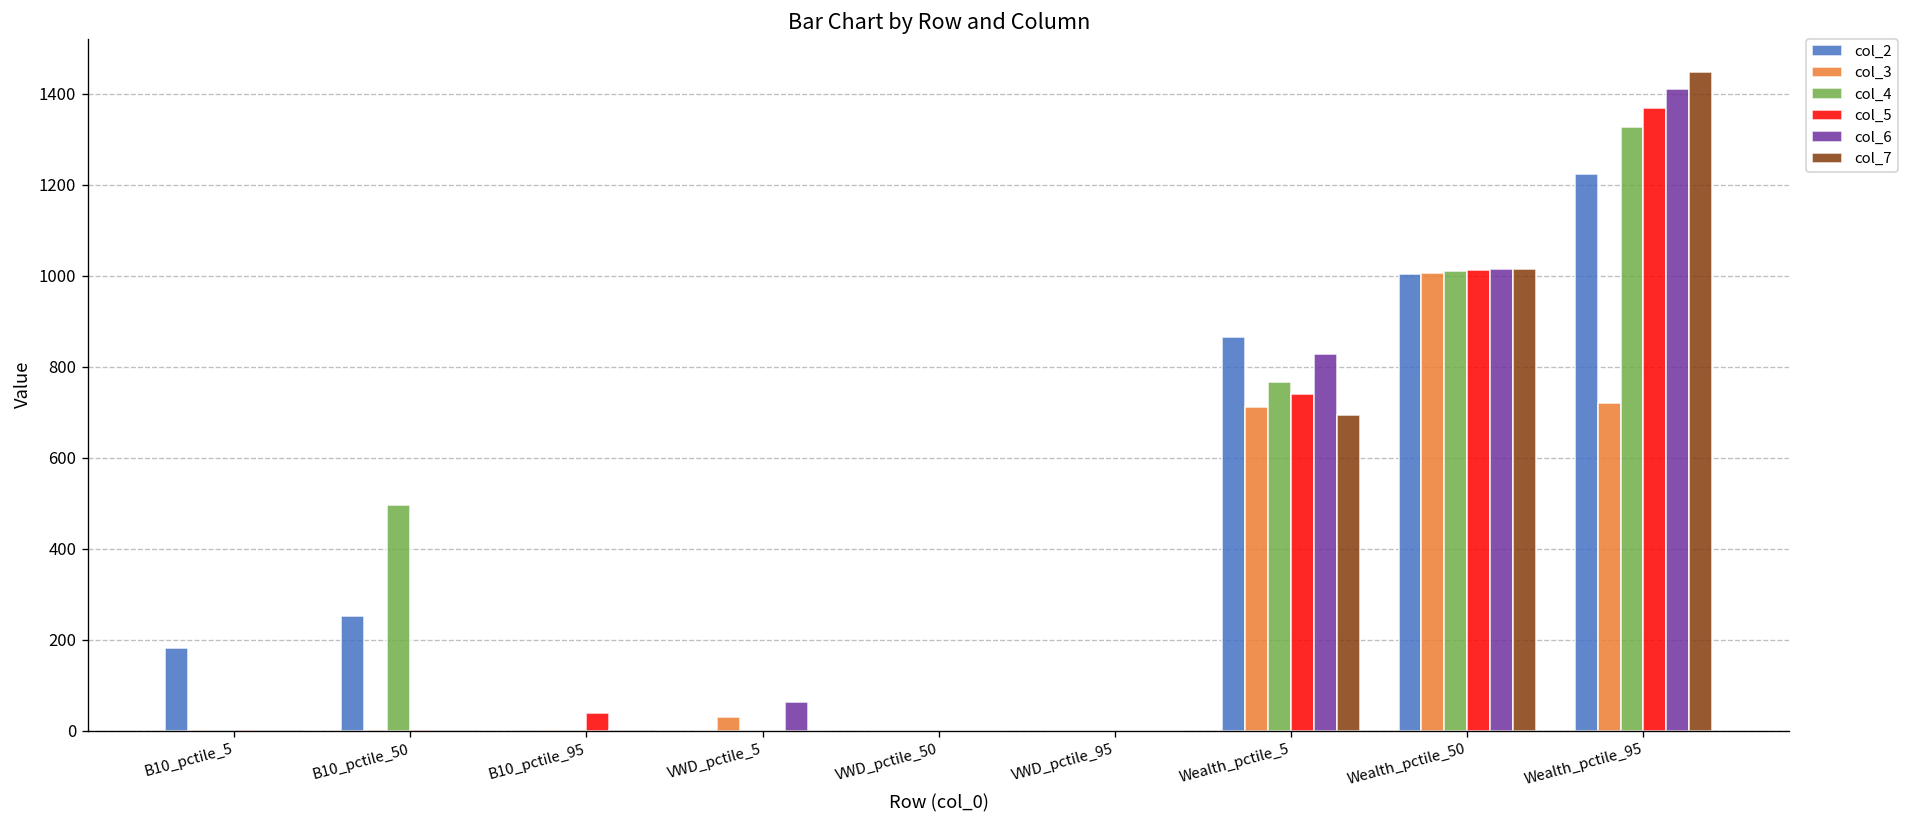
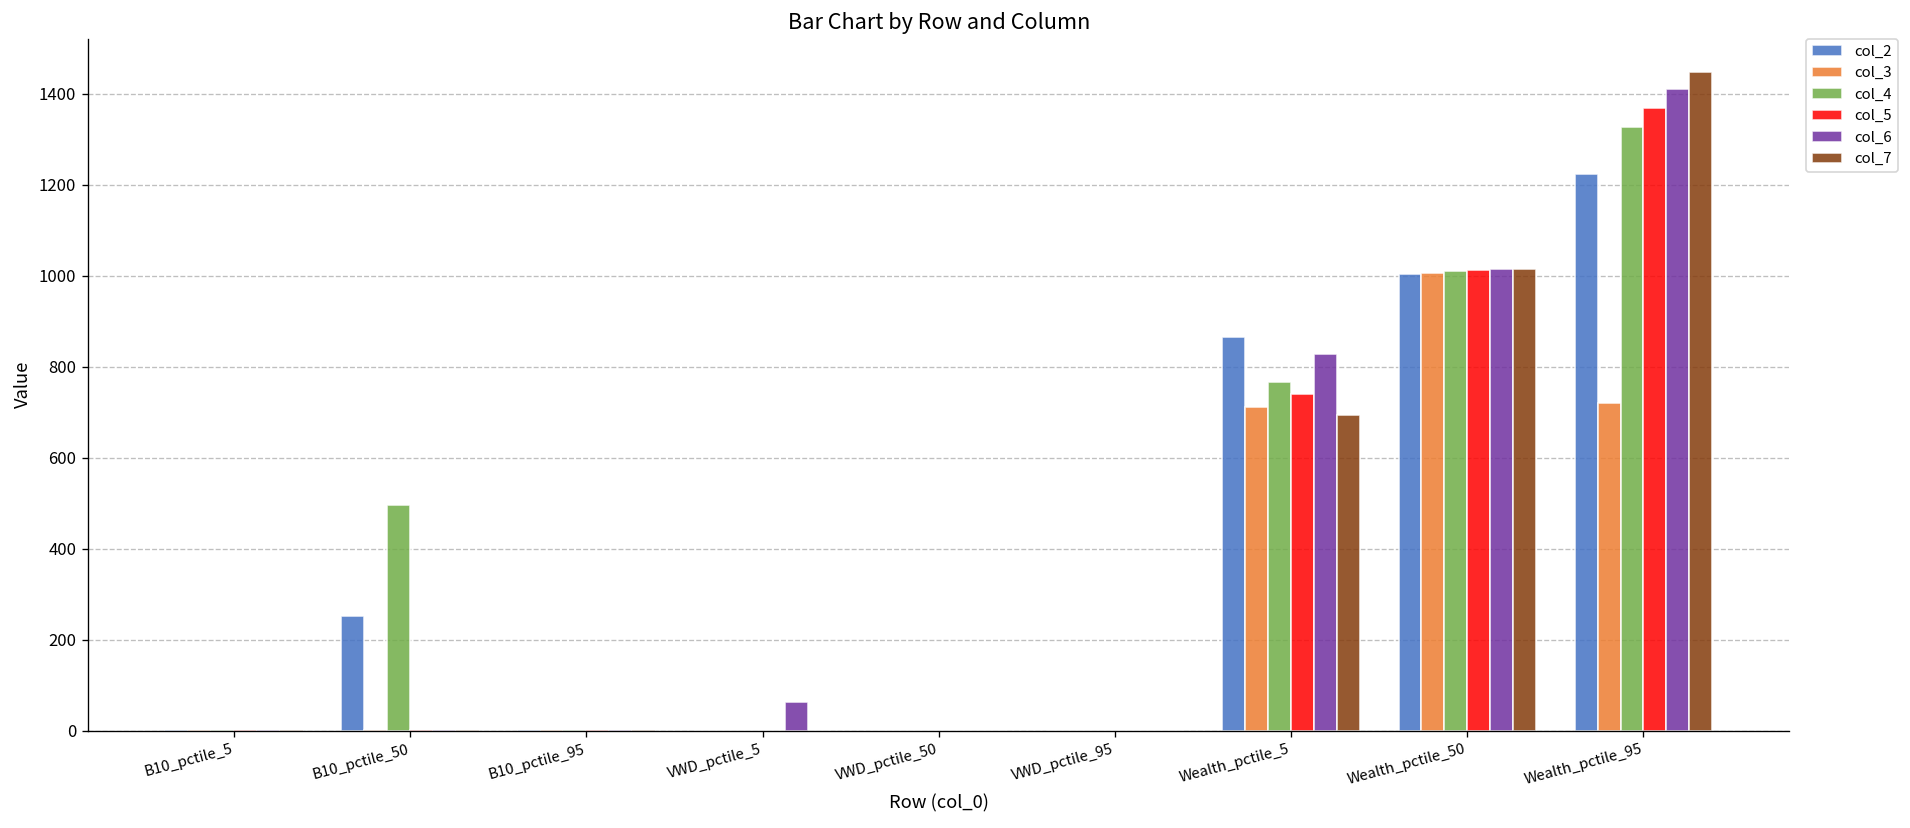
  {
    "col_2": {
-     "B10_pctile_5": 180,
+     "B10_pctile_5": 0,
      "B10_pctile_50": 250,
      "Wealth_pctile_5": 870,
      "Wealth_pctile_50": 1000,
      "Wealth_pctile_95": 1220
    },
    "col_3": {
-     "VWD_pctile_5": 30,
+     "VWD_pctile_5": 0,
      "Wealth_pctile_5": 710,
      "Wealth_pctile_50": 1010,
      "Wealth_pctile_95": 720
    },
    "col_4": {
      "B10_pctile_50": 500,
      "Wealth_pctile_5": 770,
      "Wealth_pctile_50": 1010,
      "Wealth_pctile_95": 1330
    },
    "col_5": {
-     "B10_pctile_95": 40,
+     "B10_pctile_95": 0,
      "Wealth_pctile_5": 740,
      "Wealth_pctile_50": 1010,
      "Wealth_pctile_95": 1370
    },
    "col_6": {
      "VWD_pctile_5": 60,
      "Wealth_pctile_5": 830,
      "Wealth_pctile_50": 1020,
      "Wealth_pctile_95": 1410
    },
    "col_7": {
      "Wealth_pctile_5": 690,
      "Wealth_pctile_50": 1010,
      "Wealth_pctile_95": 1450
    }
  }
